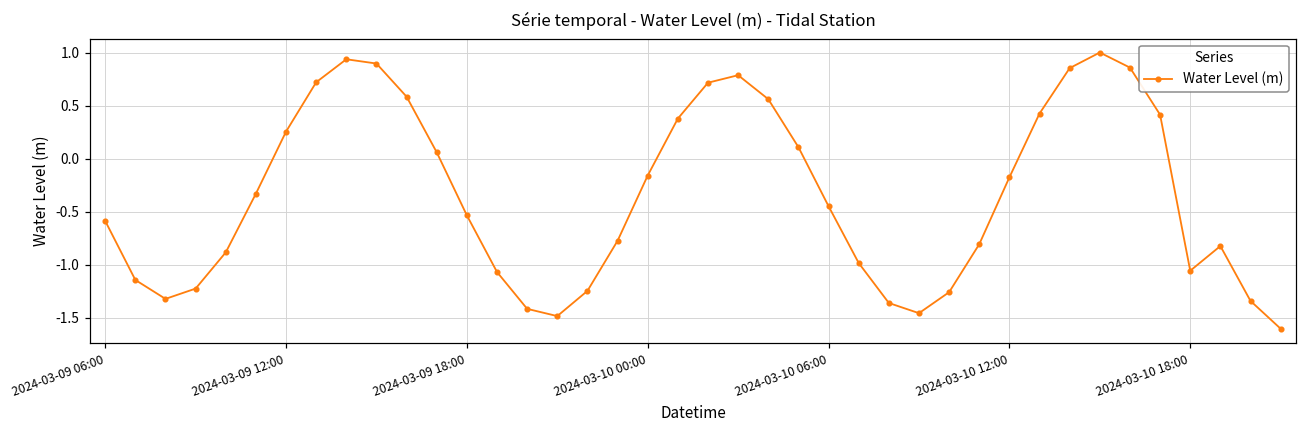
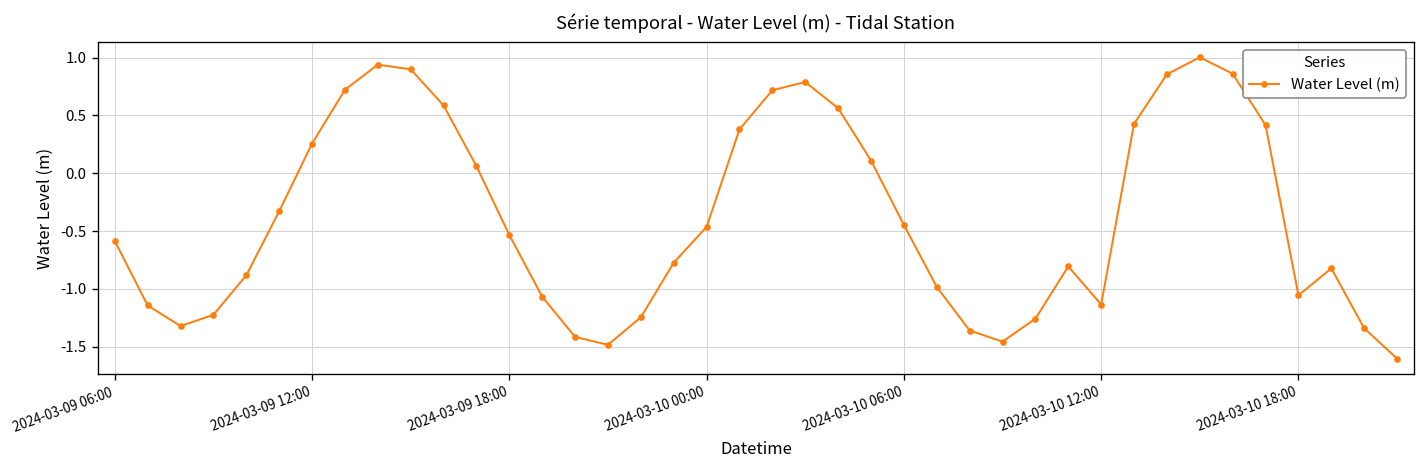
  {
    "2024-03-09 06:00": -0.6,
    "2024-03-09 12:00": 0.3,
    "2024-03-09 18:00": -0.5,
-   "2024-03-10 00:00": -0.2,
+   "2024-03-10 00:00": -0.5,
    "2024-03-10 06:00": -0.4,
-   "2024-03-10 12:00": -0.2,
+   "2024-03-10 12:00": -1.1,
    "2024-03-10 18:00": -1.1
  }
